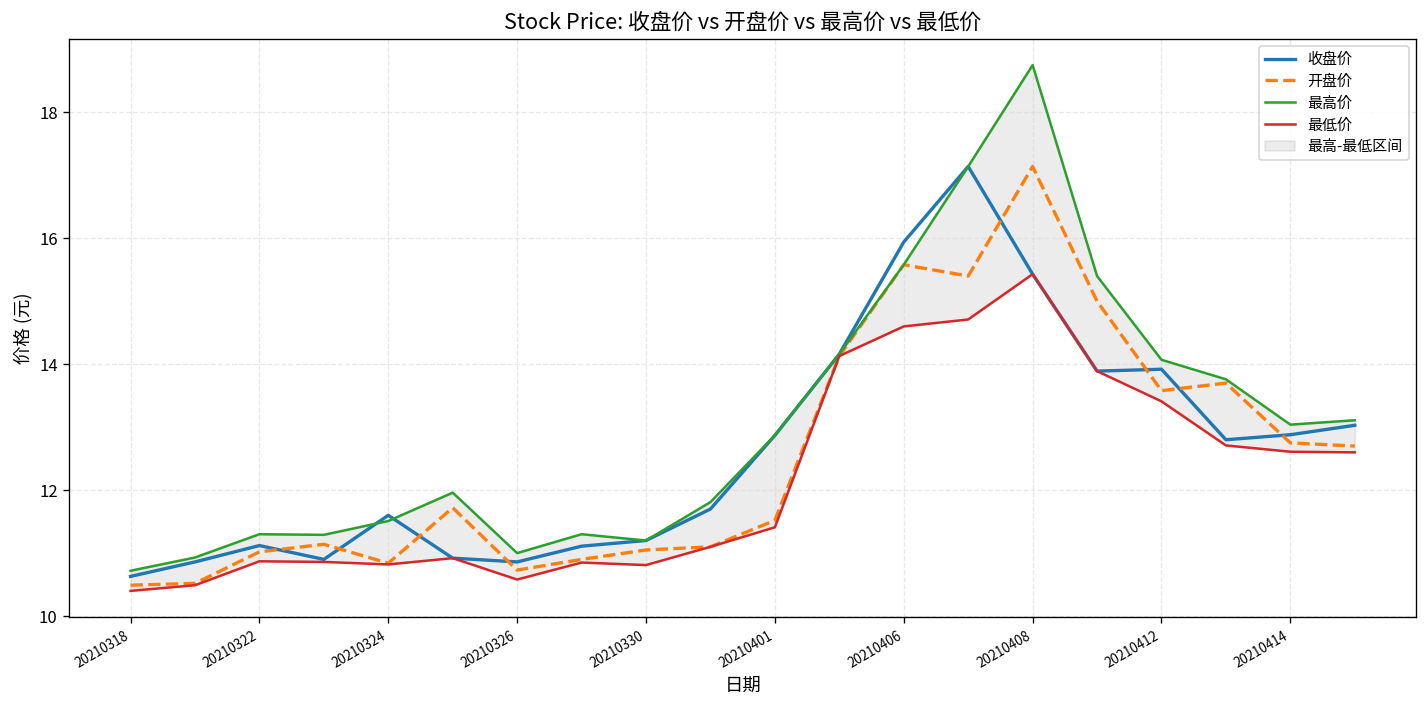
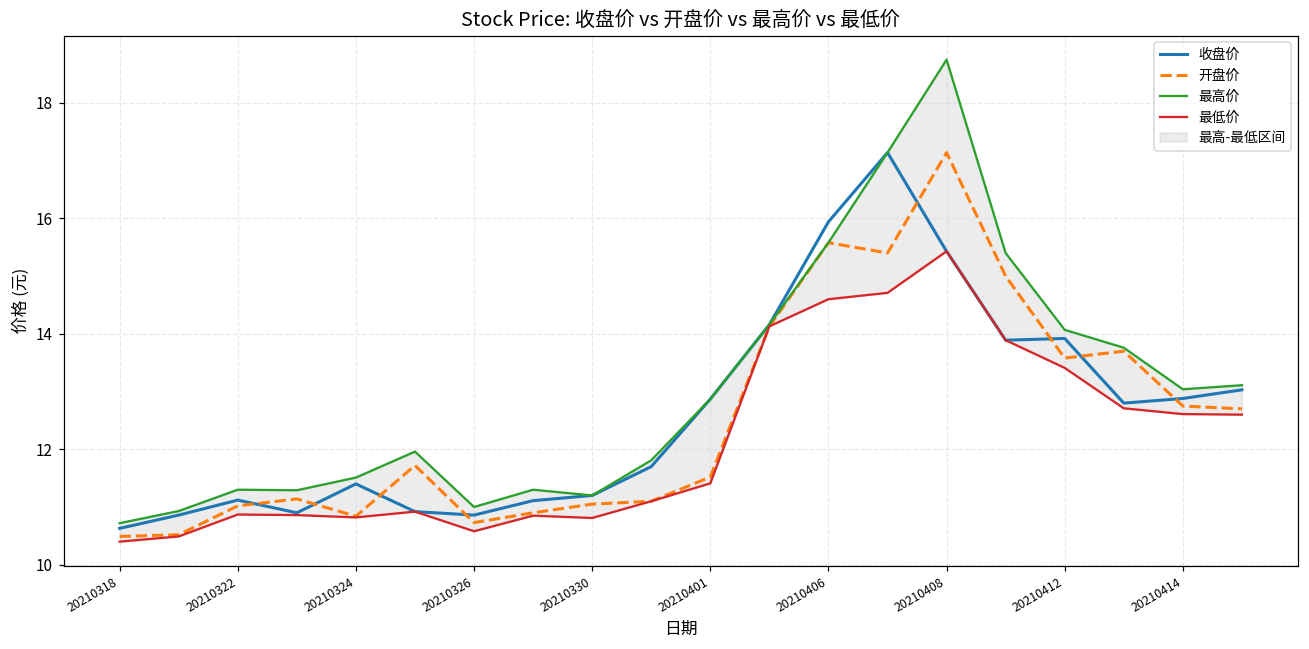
  {
    "收盘价": {
      "20210318": 10.6,
      "20210322": 11.1,
-     "20210324": 11.6,
+     "20210324": 11.4,
      "20210326": 10.9,
      "20210406": 15.9,
      "20210412": 13.9,
      "20210414": 12.9
    },
    "开盘价": {
      "20210318": 10.5,
      "20210322": 11.0,
      "20210326": 10.7,
      "20210330": 11.1,
      "20210401": 11.5,
      "20210408": 17.1,
      "20210412": 13.6,
      "20210414": 12.8
    },
    "最高-最低区间": {
      "20210318": 10.7,
      "20210322": 11.3,
      "20210324": 11.5,
      "20210326": 11.0,
      "20210408": 18.8,
      "20210412": 14.1,
      "20210414": 13.0
    },
    "最低价": {
      "20210318": 10.4,
      "20210322": 10.9,
      "20210326": 10.6,
      "20210330": 10.8,
      "20210401": 11.4,
      "20210406": 14.6,
      "20210412": 13.4,
      "20210414": 12.6
    }
  }
